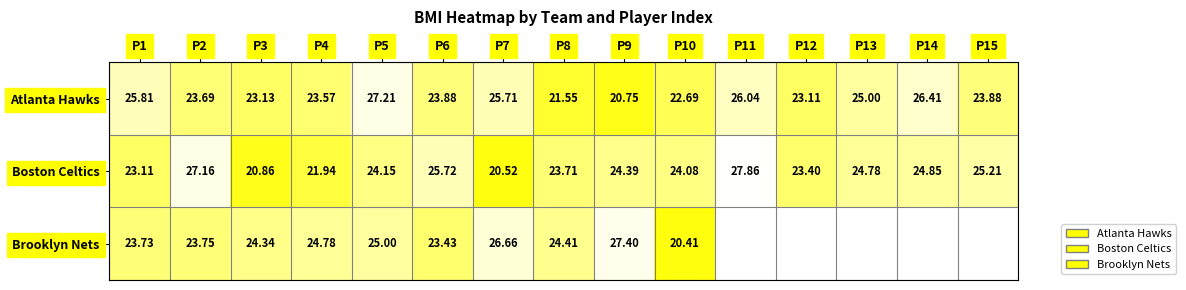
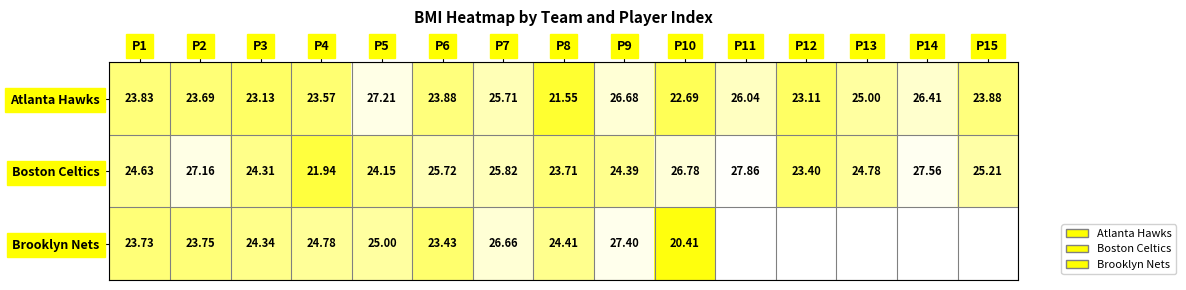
  {
    "Atlanta Hawks": {
-     "P1": 25.81,
+     "P1": 23.83,
      "P2": 23.69,
      "P3": 23.13,
      "P4": 23.57,
      "P5": 27.21,
      "P6": 23.88,
      "P7": 25.71,
      "P8": 21.55,
-     "P9": 20.75,
+     "P9": 26.68,
      "P10": 22.69,
      "P11": 26.04,
      "P12": 23.11,
      "P13": 25.00,
      "P14": 26.41,
      "P15": 23.88
    },
    "Boston Celtics": {
-     "P1": 23.11,
+     "P1": 24.63,
      "P2": 27.16,
-     "P3": 20.86,
+     "P3": 24.31,
      "P4": 21.94,
      "P5": 24.15,
      "P6": 25.72,
-     "P7": 20.52,
+     "P7": 25.82,
      "P8": 23.71,
      "P9": 24.39,
-     "P10": 24.08,
+     "P10": 26.78,
      "P11": 27.86,
      "P12": 23.40,
      "P13": 24.78,
-     "P14": 24.85,
+     "P14": 27.56,
      "P15": 25.21
    },
    "Brooklyn Nets": {
      "P1": 23.73,
      "P2": 23.75,
      "P3": 24.34,
      "P4": 24.78,
      "P5": 25.00,
      "P6": 23.43,
      "P7": 26.66,
      "P8": 24.41,
      "P9": 27.40,
      "P10": 20.41
    }
  }
